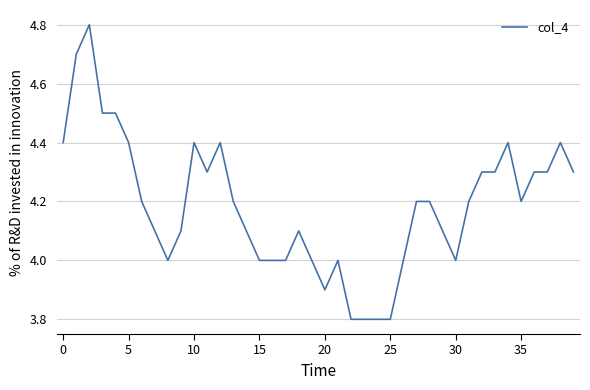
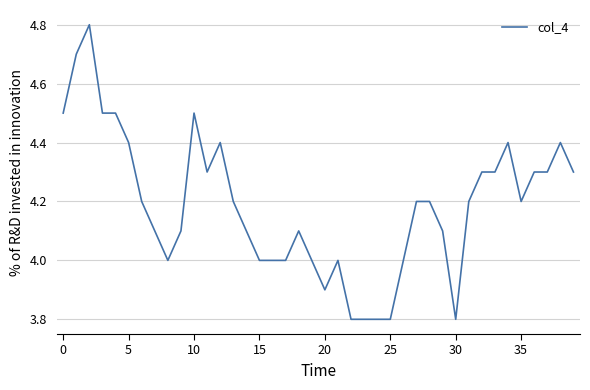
  {
-   "0": 4.4,
+   "0": 4.5,
    "5": 4.4,
-   "10": 4.4,
+   "10": 4.5,
    "15": 4.0,
    "20": 3.9,
    "25": 3.8,
-   "30": 4.0,
+   "30": 3.8,
    "35": 4.2
  }
